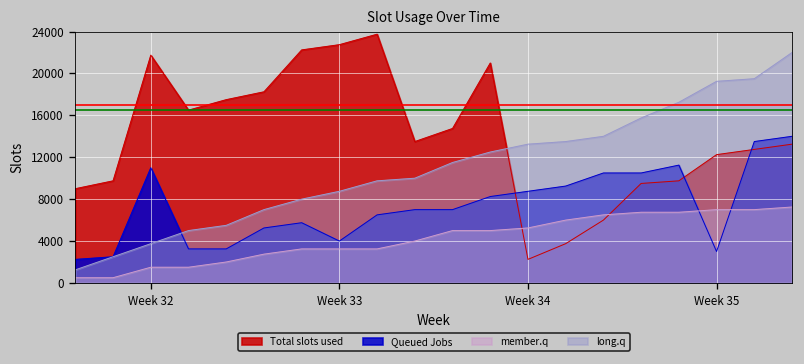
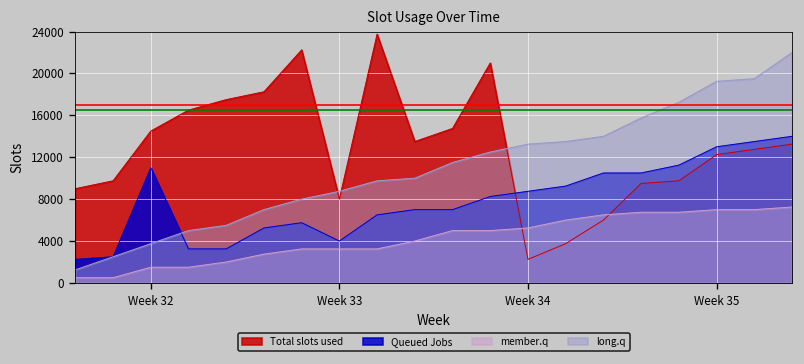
  {
    "Total slots used": {
-     "Week 32": 22000,
-     "Week 33": 23000,
+     "Week 32": 15000,
+     "Week 33": 8000,
      "Week 34": 2000,
      "Week 35": 12000
    },
    "Queued Jobs": {
      "Week 32": 11000,
      "Week 33": 4000,
      "Week 34": 9000,
-     "Week 35": 3000
+     "Week 35": 13000
    }
  }
